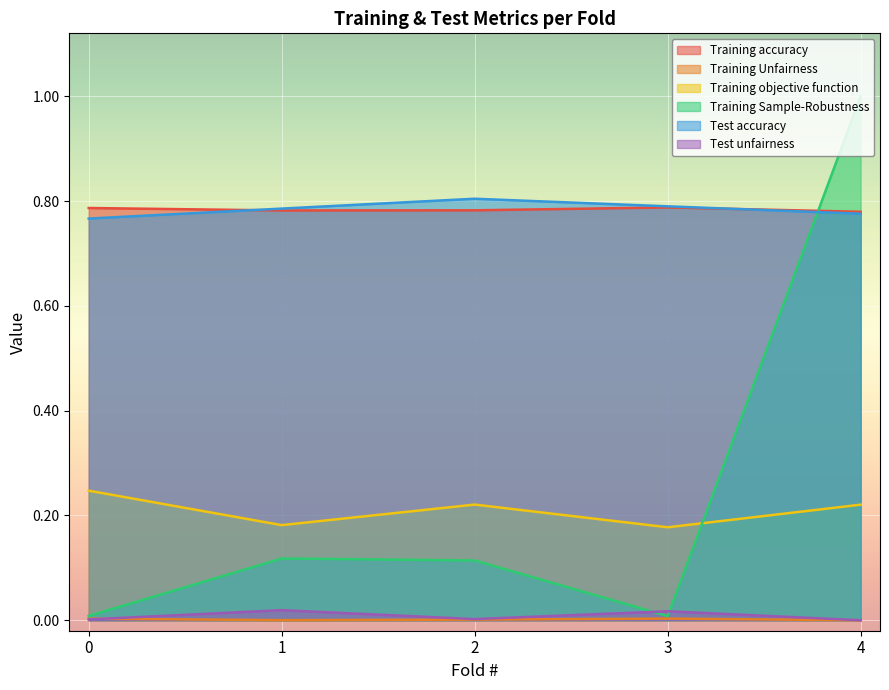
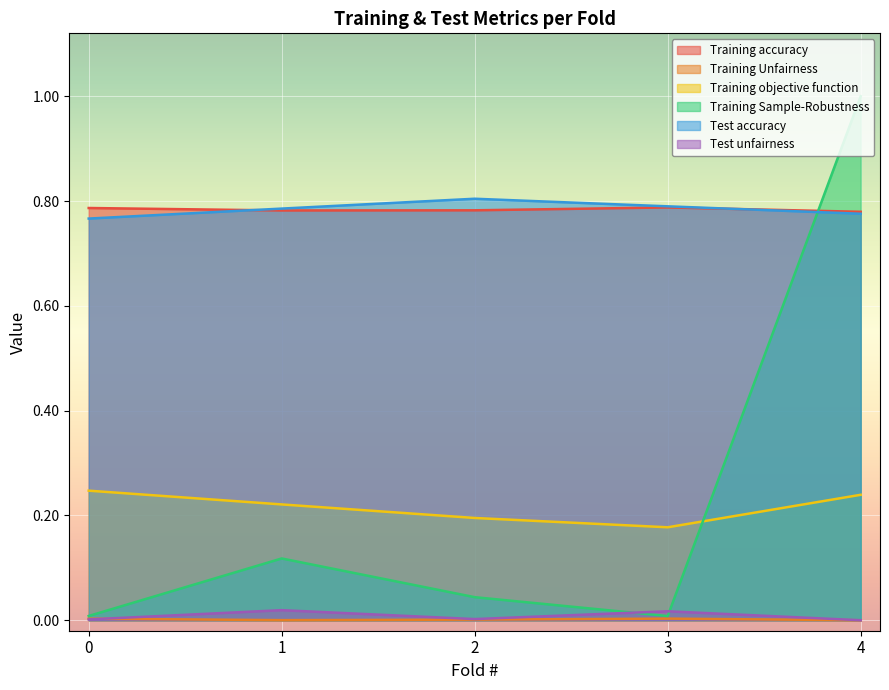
  {
    "Training objective function": {
      "0": 0.25,
-     "1": 0.18,
-     "2": 0.22,
+     "1": 0.22,
+     "2": 0.20,
      "3": 0.18,
-     "4": 0.22
+     "4": 0.24
    },
    "Training Sample-Robustness": {
      "0": 0.01,
      "1": 0.12,
-     "2": 0.11
+     "2": 0.04
    },
    "Test accuracy": {
      "0": 0.77,
      "2": 0.80
    },
    "Test unfairness": {
      "1": 0.02,
      "3": 0.02
    }
  }
